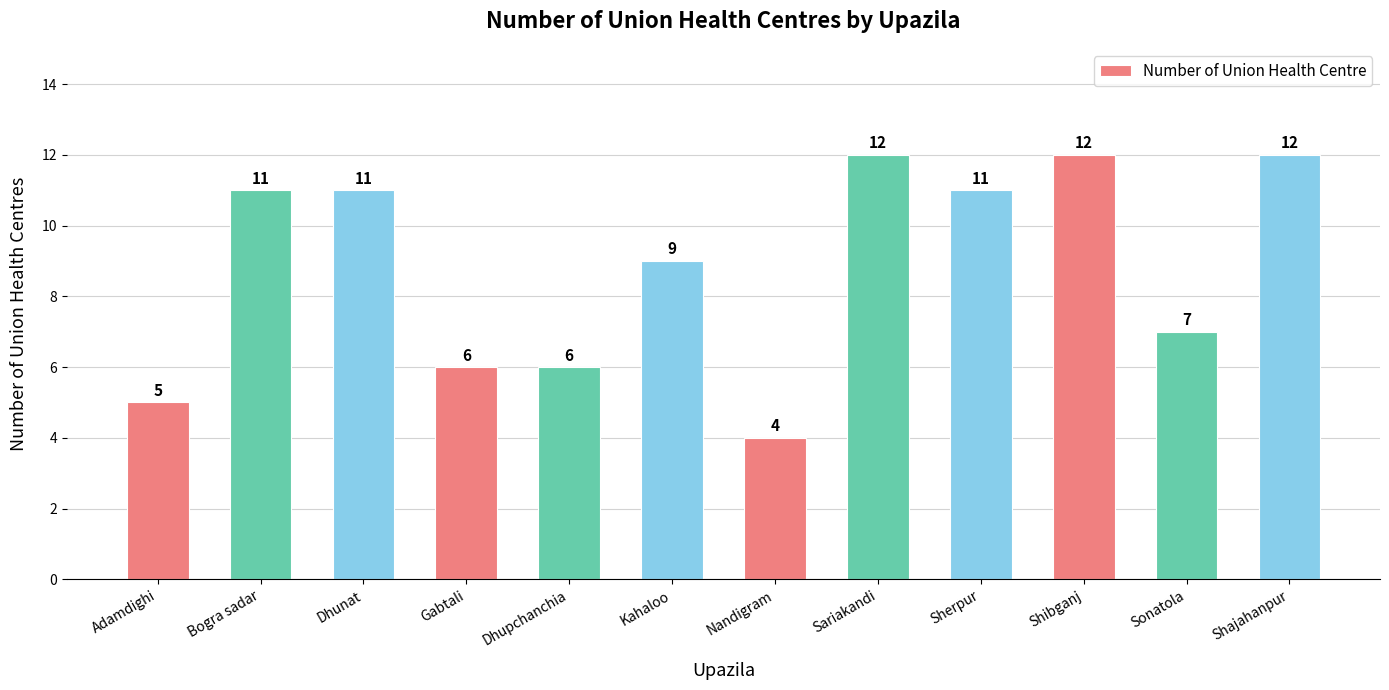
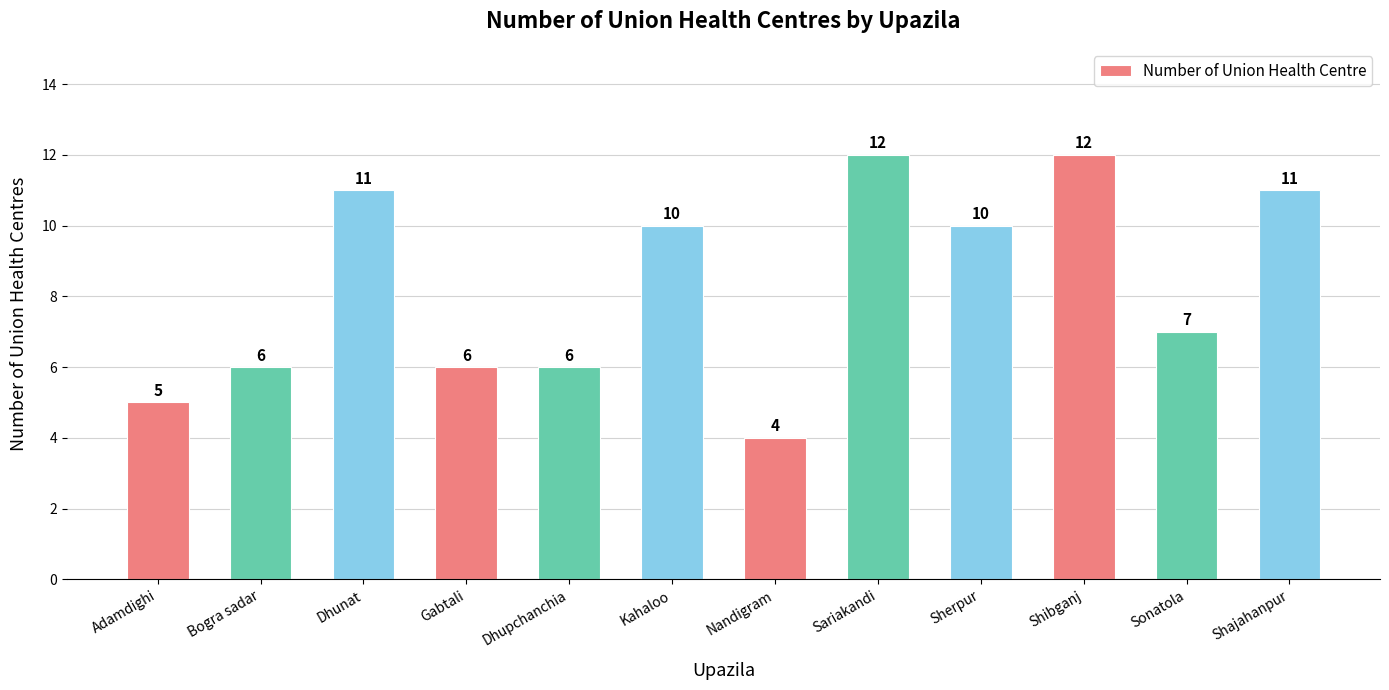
  {
    "Adamdighi": 5,
-   "Bogra sadar": 11,
+   "Bogra sadar": 6,
    "Dhunat": 11,
    "Gabtali": 6,
    "Dhupchanchia": 6,
-   "Kahaloo": 9,
+   "Kahaloo": 10,
    "Nandigram": 4,
    "Sariakandi": 12,
-   "Sherpur": 11,
+   "Sherpur": 10,
    "Shibganj": 12,
    "Sonatola": 7,
-   "Shajahanpur": 12
+   "Shajahanpur": 11
  }
